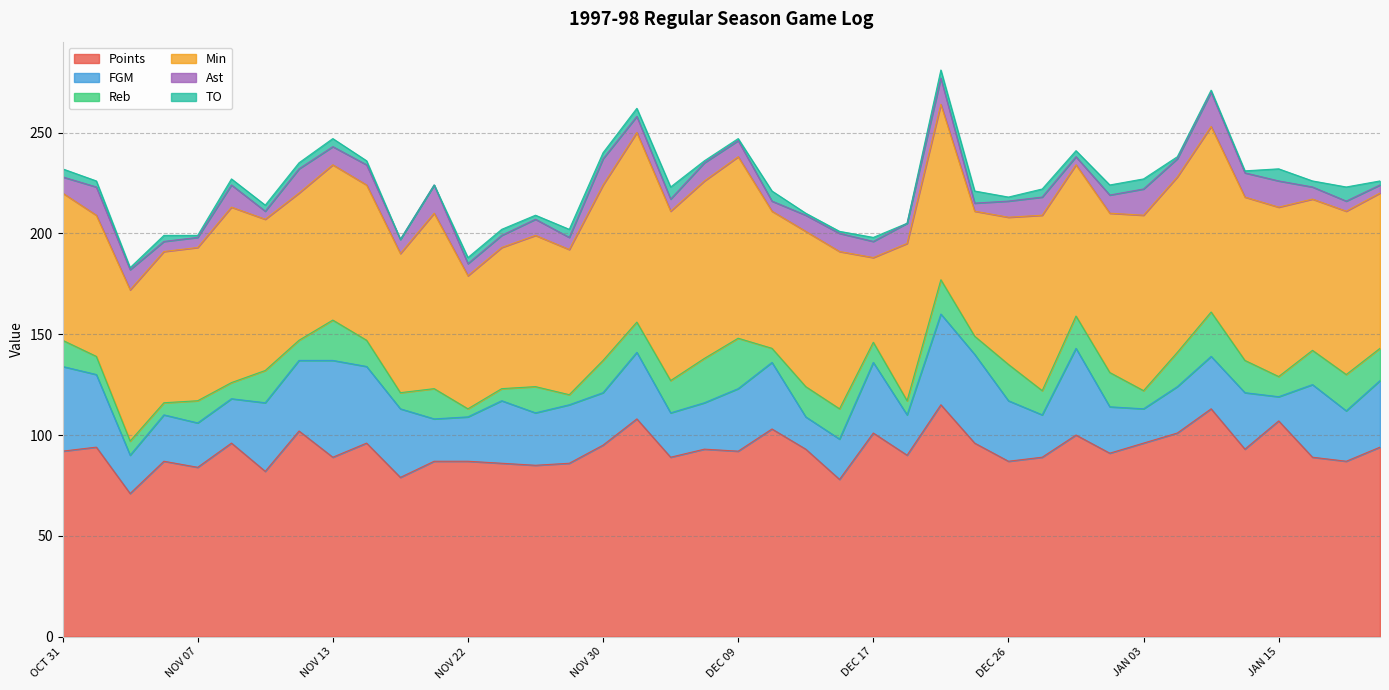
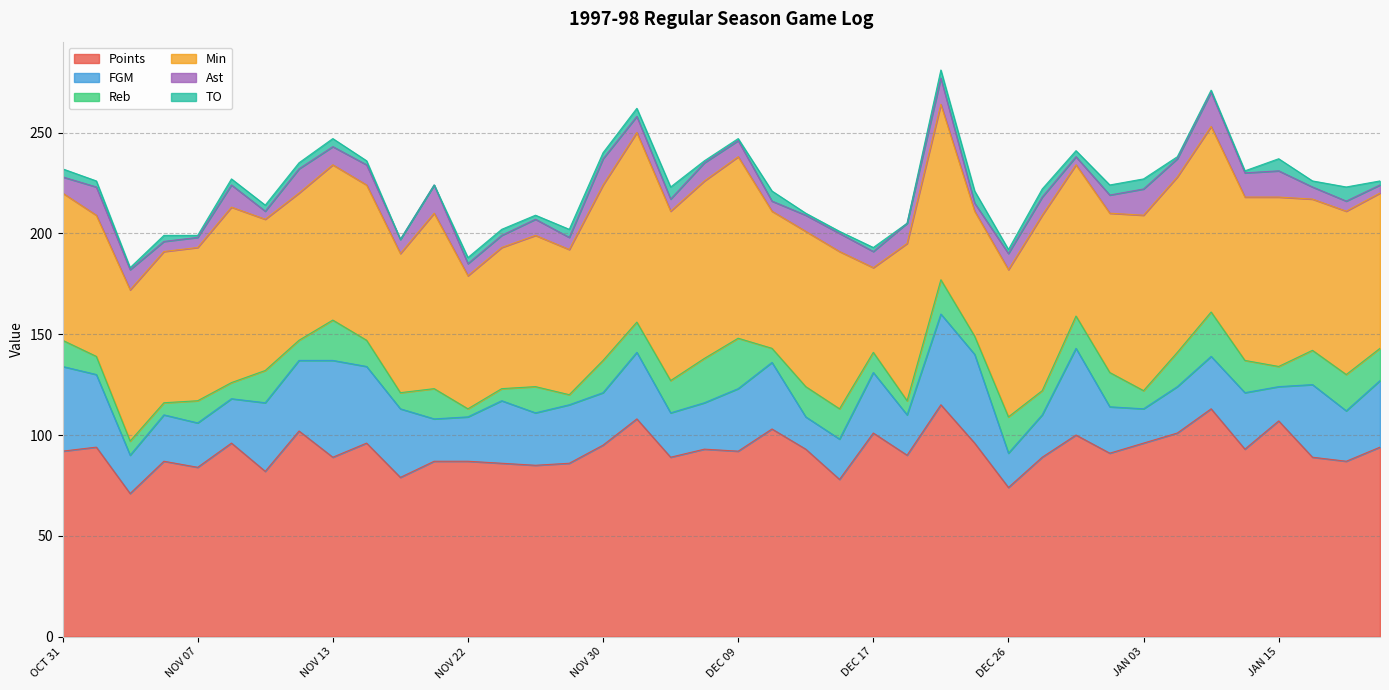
  {
    "Points": {
      "OCT 31": 92,
      "NOV 07": 84,
      "NOV 13": 89,
      "NOV 22": 87,
      "NOV 30": 95,
      "DEC 09": 92,
      "DEC 17": 101,
-     "DEC 26": 87,
+     "DEC 26": 74,
      "JAN 03": 96,
      "JAN 15": 107
    },
    "FGM": {
      "OCT 31": 42,
      "NOV 07": 22,
      "NOV 13": 48,
      "NOV 22": 22,
      "NOV 30": 26,
      "DEC 09": 31,
-     "DEC 17": 35,
-     "DEC 26": 30,
+     "DEC 17": 30,
+     "DEC 26": 17,
      "JAN 03": 17,
-     "JAN 15": 12
+     "JAN 15": 17
    },
    "Min": {
      "OCT 31": 73,
      "NOV 07": 76,
      "NOV 13": 77,
      "NOV 22": 66,
      "NOV 30": 87,
      "DEC 09": 90,
      "DEC 17": 42,
      "DEC 26": 73,
      "JAN 03": 87,
      "JAN 15": 84
    },
    "Ast": {
      "OCT 31": 8,
      "NOV 13": 9,
      "NOV 22": 6,
      "NOV 30": 13,
      "DEC 17": 8,
      "DEC 26": 8,
      "JAN 03": 13,
      "JAN 15": 13
    }
  }
